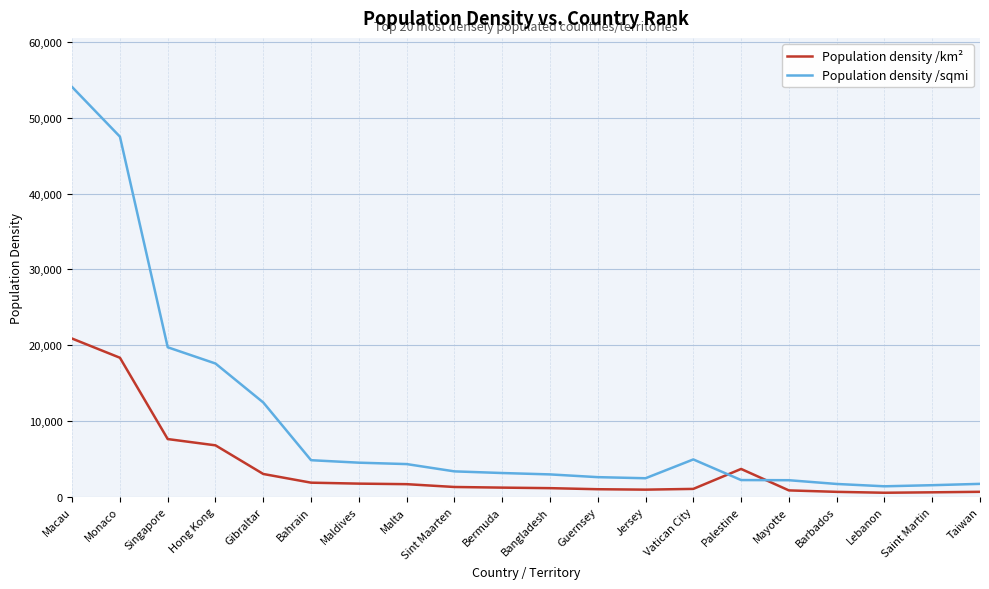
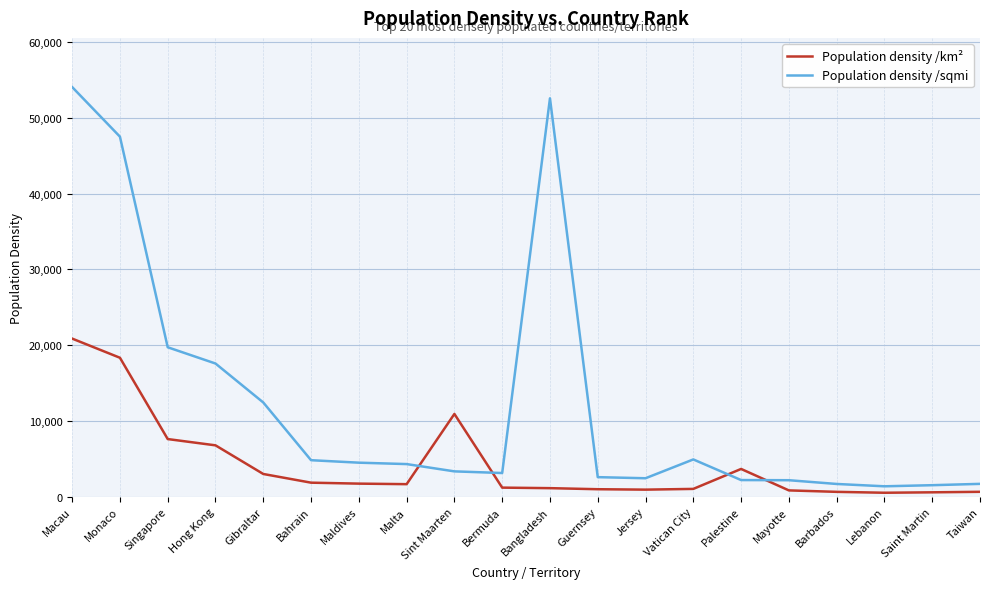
  {
    "Population density /km²": {
      "Macau": "21,000",
      "Monaco": "18,000",
      "Singapore": "8,000",
      "Hong Kong": "7,000",
      "Gibraltar": "3,000",
      "Bahrain": "2,000",
      "Maldives": "2,000",
      "Malta": "2,000",
-     "Sint Maarten": "1,000",
+     "Sint Maarten": "11,000",
      "Bermuda": "1,000",
      "Bangladesh": "1,000",
      "Guernsey": "1,000",
      "Jersey": "1,000",
      "Vatican City": "1,000",
      "Palestine": "4,000",
      "Mayotte": "1,000",
      "Barbados": "1,000",
      "Lebanon": "1,000",
      "Saint Martin": "1,000",
      "Taiwan": "1,000"
    },
    "Population density /sqmi": {
      "Macau": "54,000",
      "Monaco": "48,000",
      "Singapore": "20,000",
      "Hong Kong": "18,000",
      "Gibraltar": "12,000",
      "Bahrain": "5,000",
      "Maldives": "5,000",
      "Malta": "4,000",
      "Sint Maarten": "3,000",
      "Bermuda": "3,000",
-     "Bangladesh": "3,000",
+     "Bangladesh": "53,000",
      "Guernsey": "3,000",
      "Jersey": "2,000",
      "Vatican City": "5,000",
      "Palestine": "2,000",
      "Mayotte": "2,000",
      "Barbados": "2,000",
      "Lebanon": "1,000",
      "Saint Martin": "2,000",
      "Taiwan": "2,000"
    }
  }
